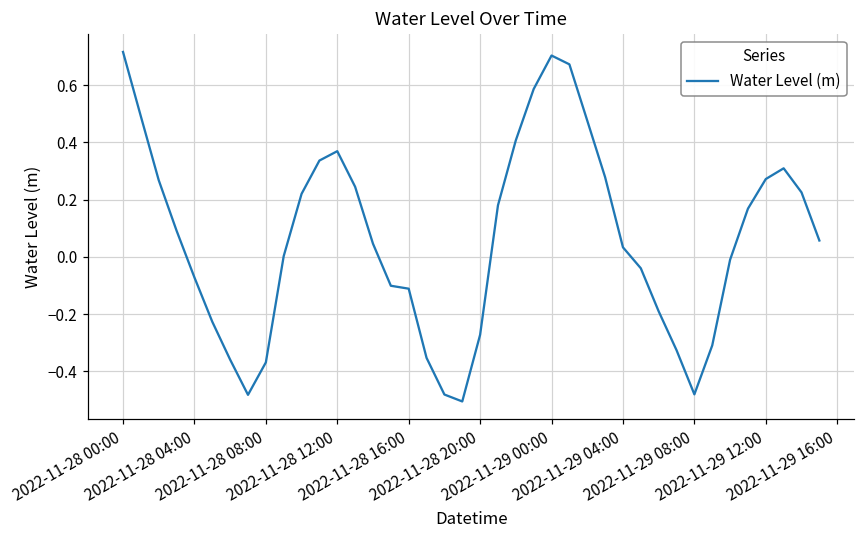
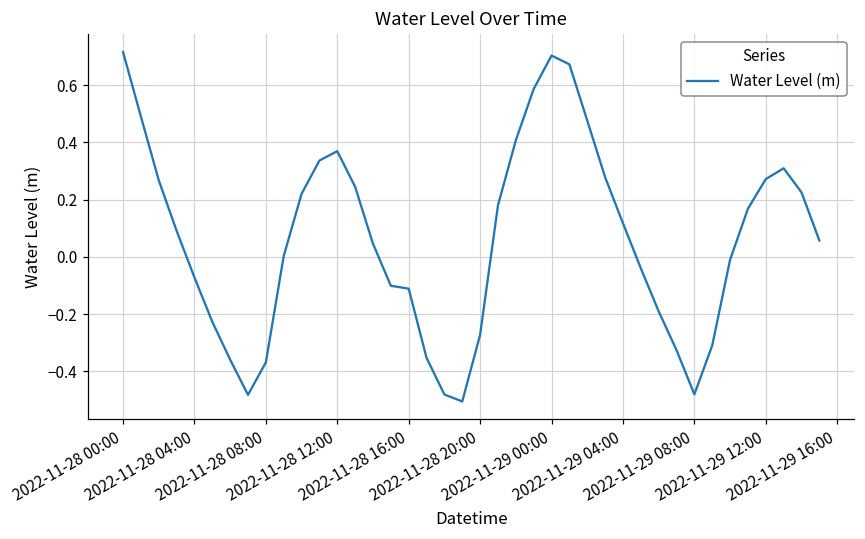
  {
    "2022-11-28 00:00": 0.72,
    "2022-11-28 04:00": -0.07,
    "2022-11-28 08:00": -0.37,
    "2022-11-28 12:00": 0.37,
    "2022-11-28 16:00": -0.11,
    "2022-11-28 20:00": -0.27,
    "2022-11-29 00:00": 0.70,
-   "2022-11-29 04:00": 0.03,
+   "2022-11-29 04:00": 0.12,
    "2022-11-29 08:00": -0.48,
    "2022-11-29 12:00": 0.27
  }
